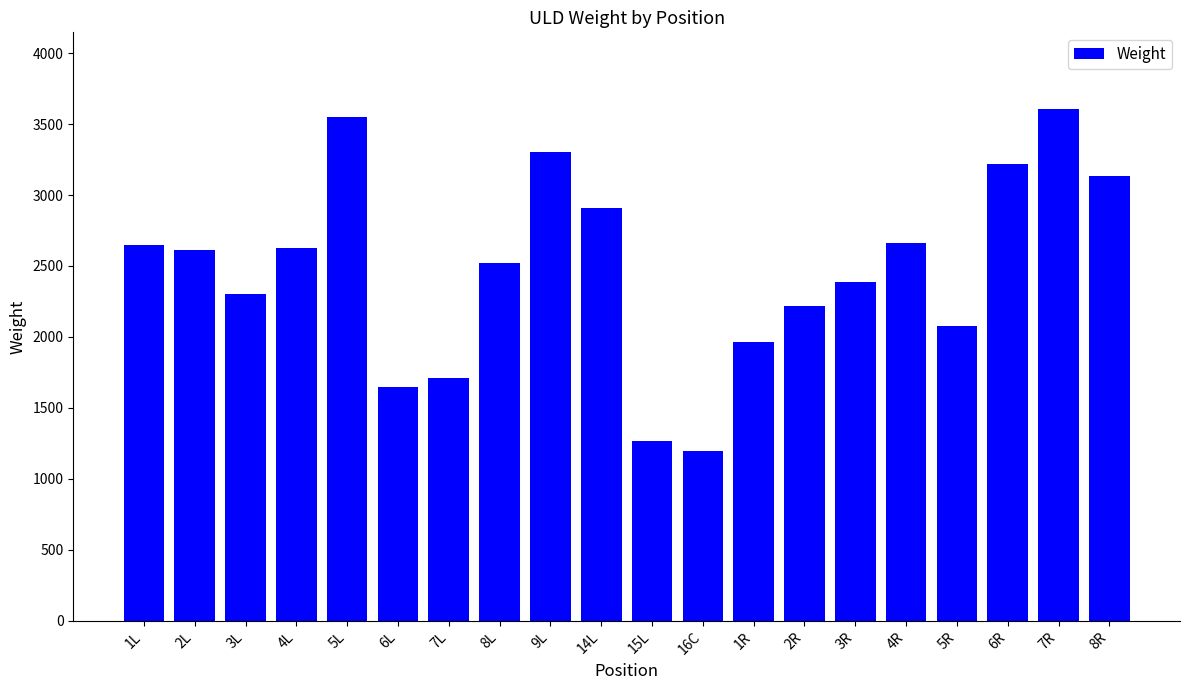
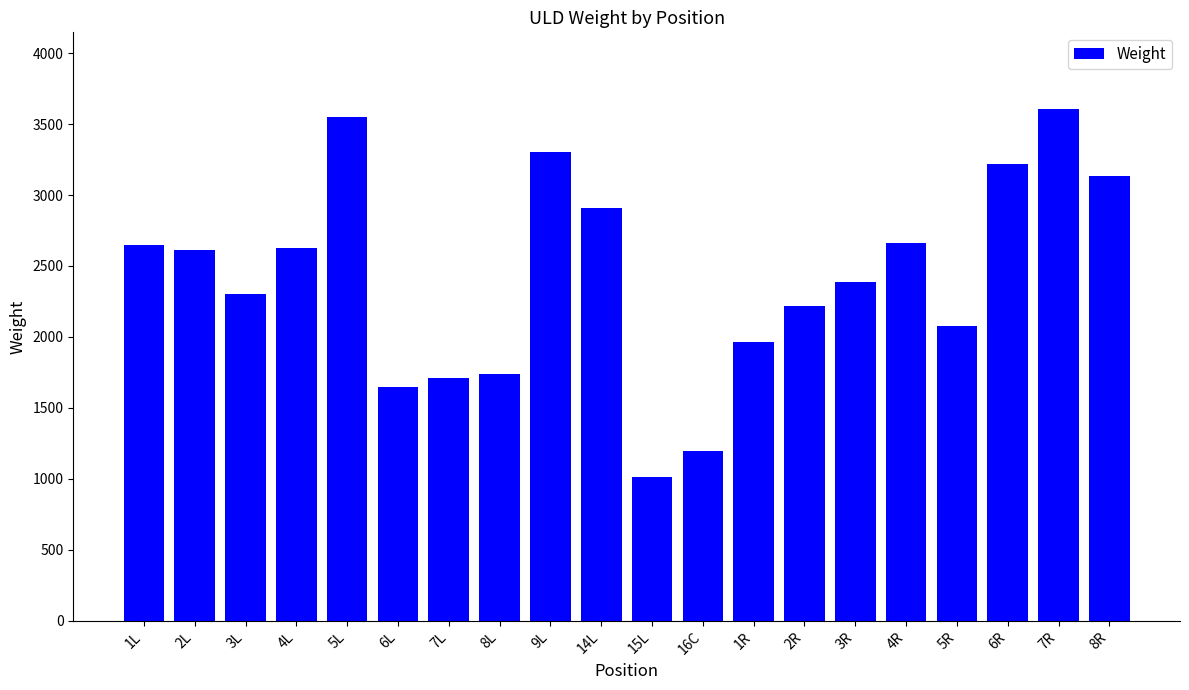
  {
    "1L": 2650,
    "2L": 2610,
    "3L": 2300,
    "4L": 2630,
    "5L": 3550,
    "6L": 1650,
    "7L": 1710,
-   "8L": 2520,
+   "8L": 1740,
    "9L": 3300,
    "14L": 2910,
-   "15L": 1270,
+   "15L": 1010,
    "16C": 1200,
    "1R": 1970,
    "2R": 2220,
    "3R": 2390,
    "4R": 2660,
    "5R": 2080,
    "6R": 3220,
    "7R": 3610,
    "8R": 3130
  }
